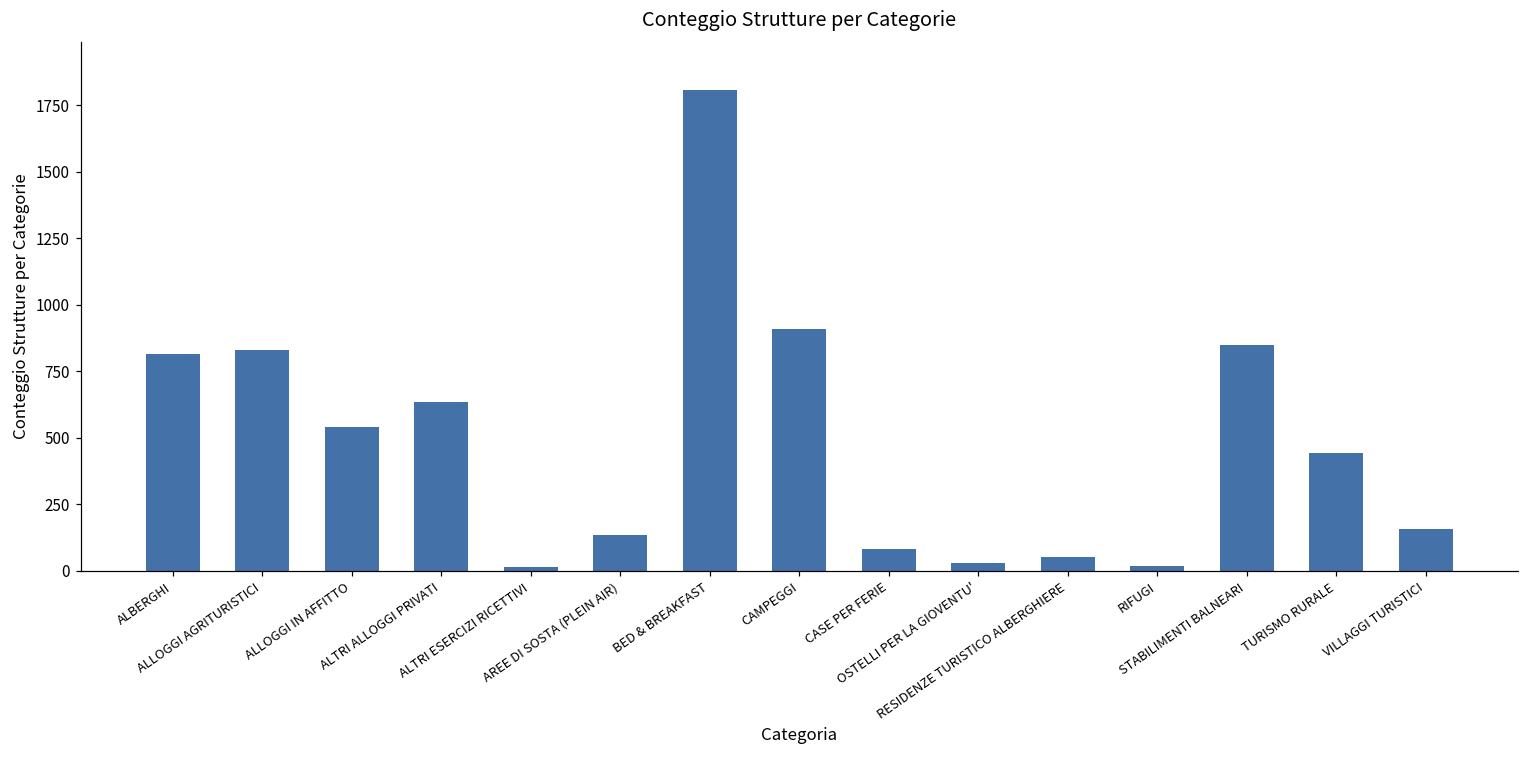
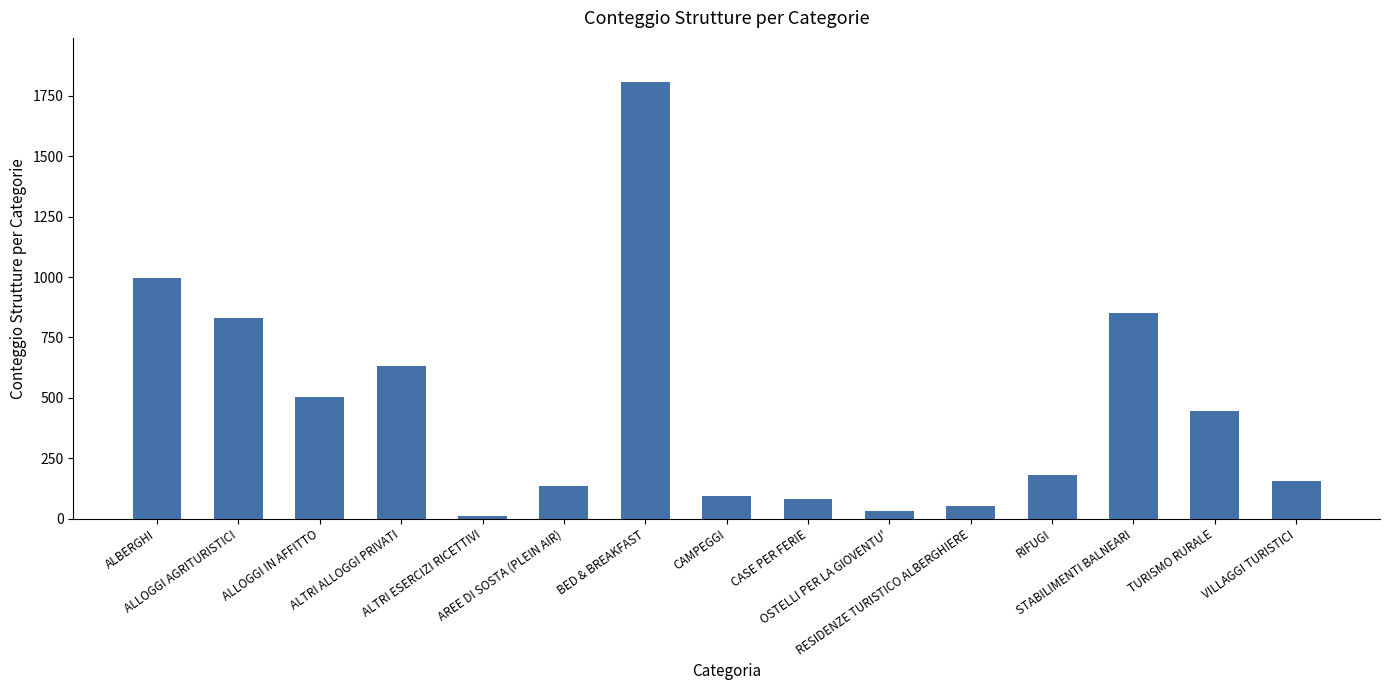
  {
-   "ALBERGHI": 810,
+   "ALBERGHI": 1000,
    "ALLOGGI AGRITURISTICI": 830,
-   "ALLOGGI IN AFFITTO": 540,
+   "ALLOGGI IN AFFITTO": 500,
    "ALTRI ALLOGGI PRIVATI": 630,
    "ALTRI ESERCIZI RICETTIVI": 10,
    "AREE DI SOSTA (PLEIN AIR)": 140,
    "BED & BREAKFAST": 1810,
-   "CAMPEGGI": 910,
+   "CAMPEGGI": 90,
    "CASE PER FERIE": 80,
    "OSTELLI PER LA GIOVENTU'": 30,
    "RESIDENZE TURISTICO ALBERGHIERE": 50,
-   "RIFUGI": 20,
+   "RIFUGI": 180,
    "STABILIMENTI BALNEARI": 850,
    "TURISMO RURALE": 440,
    "VILLAGGI TURISTICI": 160
  }
